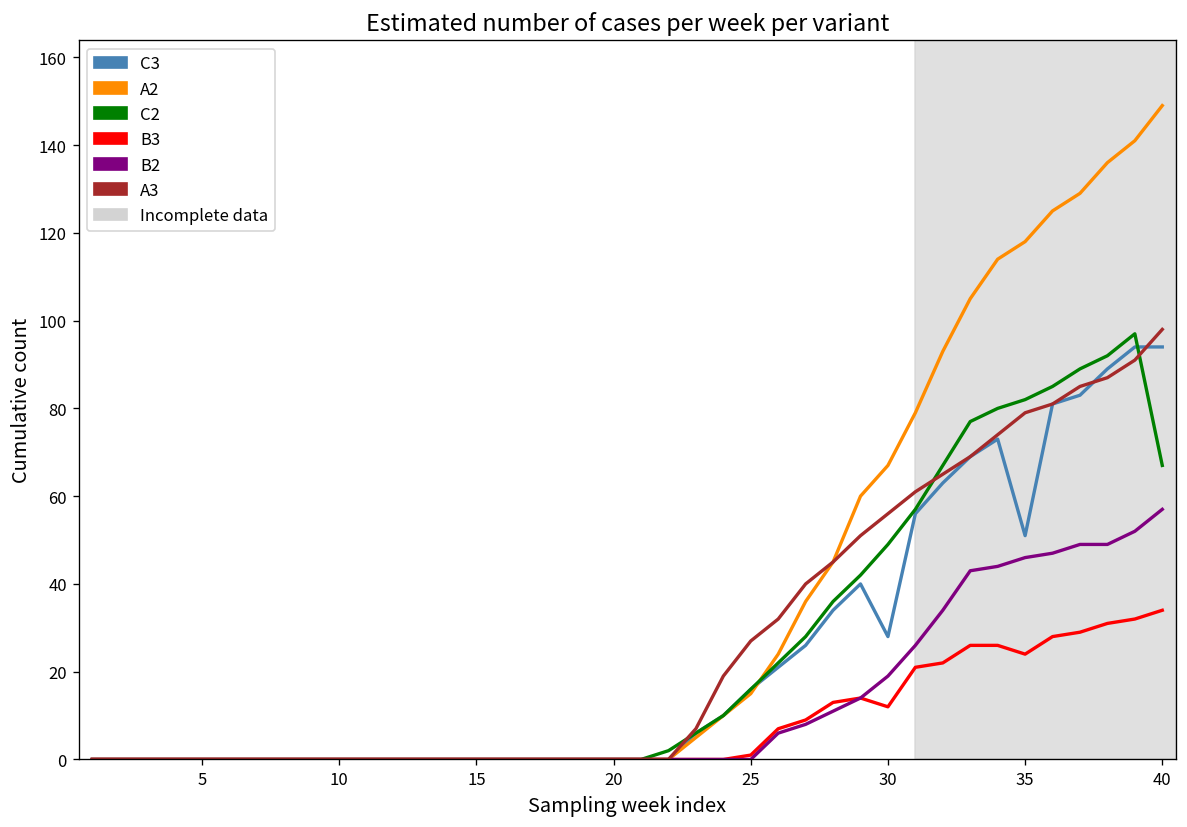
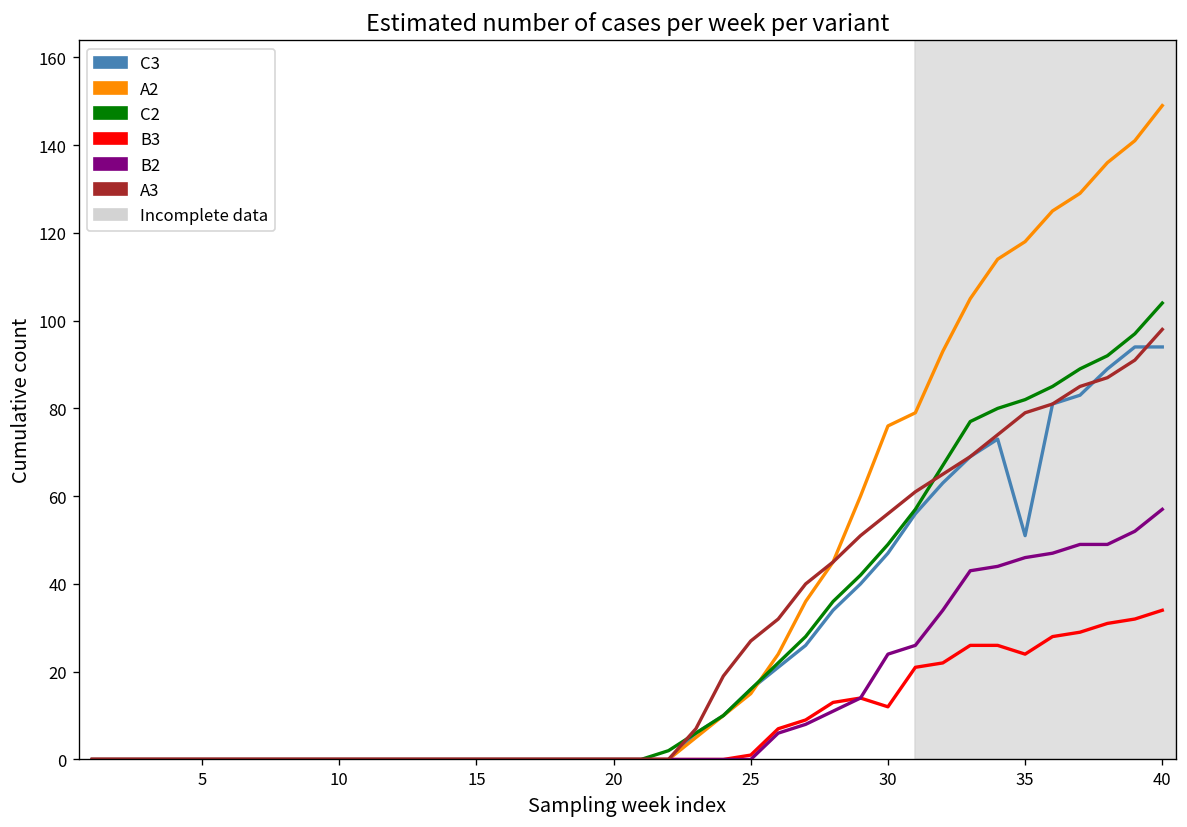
  {
    "C3": {
-     "30": 28,
+     "30": 47,
      "35": 51,
      "40": 94
    },
    "A2": {
      "25": 15,
-     "30": 67,
+     "30": 76,
      "35": 118,
      "40": 149
    },
    "C2": {
      "30": 49,
      "35": 82,
-     "40": 67
+     "40": 104
    },
    "B3": {
      "25": 1,
      "30": 12,
      "35": 24,
      "40": 34
    },
    "B2": {
      "25": 0,
-     "30": 19,
+     "30": 24,
      "35": 46,
      "40": 57
    },
    "A3": {
      "25": 27,
      "30": 56,
      "35": 79,
      "40": 98
    }
  }
